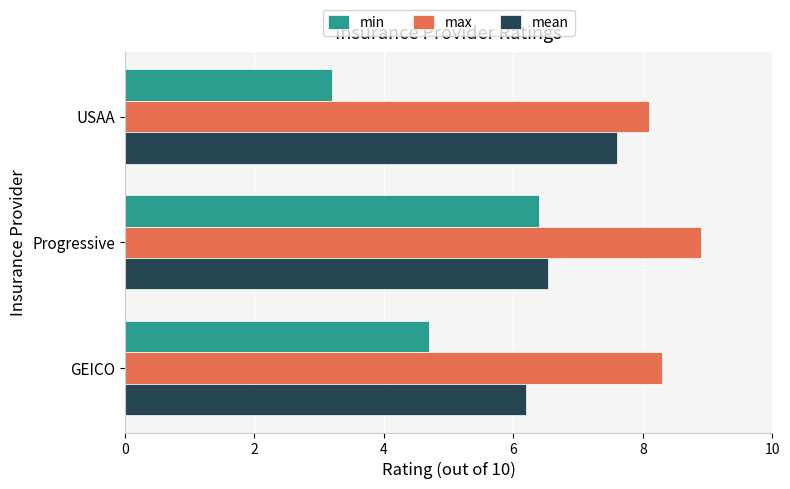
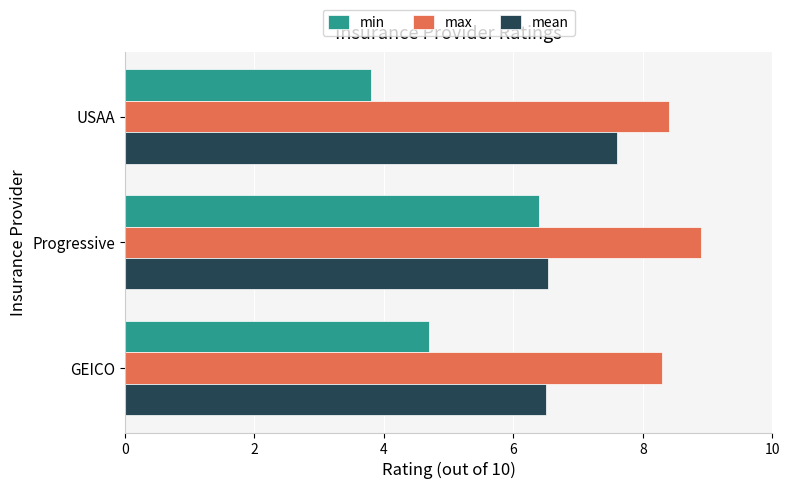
  {
    "min": {
-     "USAA": 3.2,
+     "USAA": 3.8,
      "Progressive": 6.4,
      "GEICO": 4.7
    },
    "max": {
-     "USAA": 8.1,
+     "USAA": 8.4,
      "Progressive": 8.9,
      "GEICO": 8.3
    },
    "mean": {
      "USAA": 7.6,
      "Progressive": 6.5,
-     "GEICO": 6.2
+     "GEICO": 6.5
    }
  }
